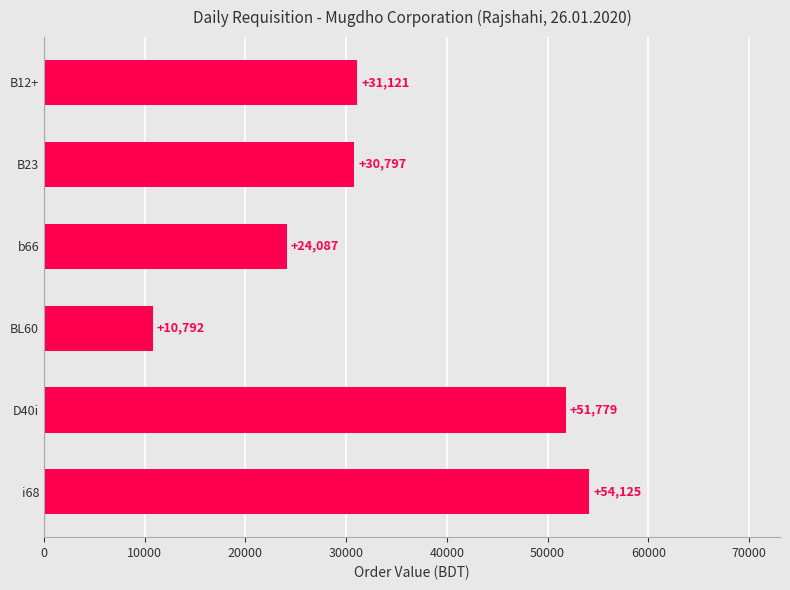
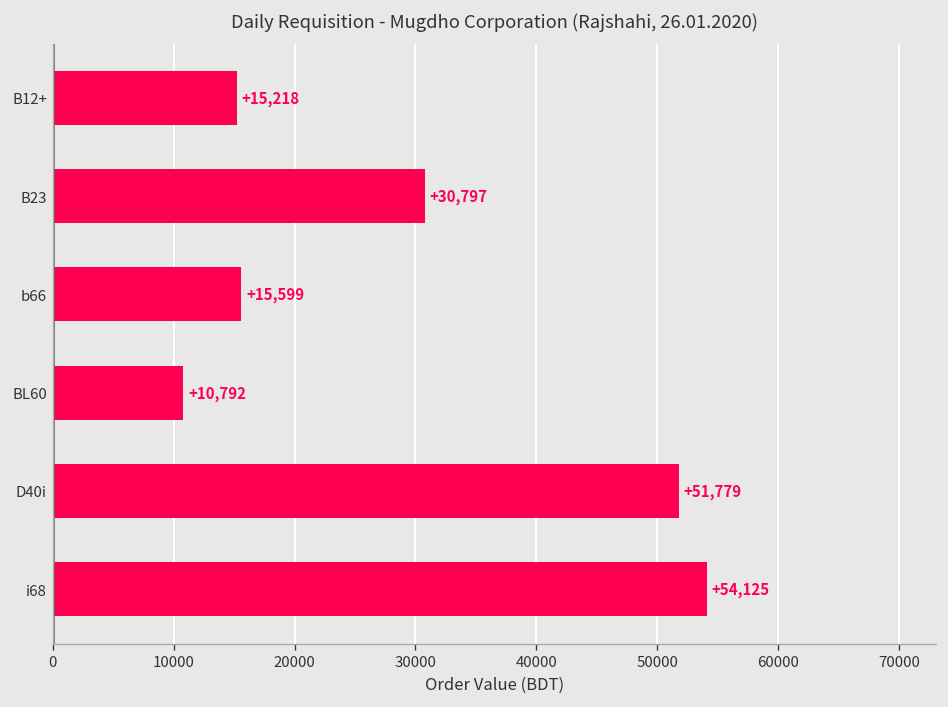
  {
-   "B12+": "+31,121",
+   "B12+": "+15,218",
    "B23": "+30,797",
-   "b66": "+24,087",
+   "b66": "+15,599",
    "BL60": "+10,792",
    "D40i": "+51,779",
    "i68": "+54,125"
  }
